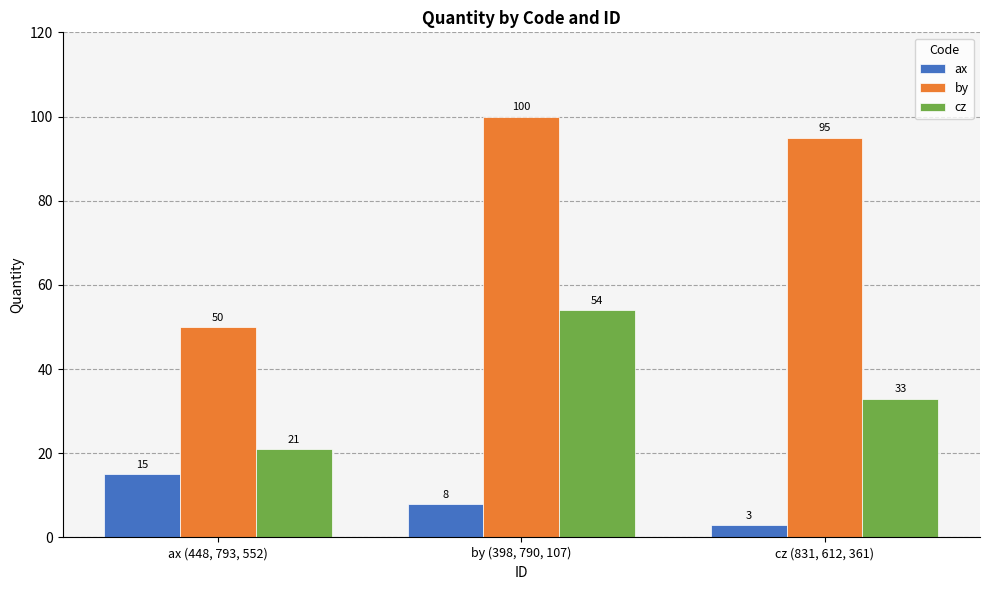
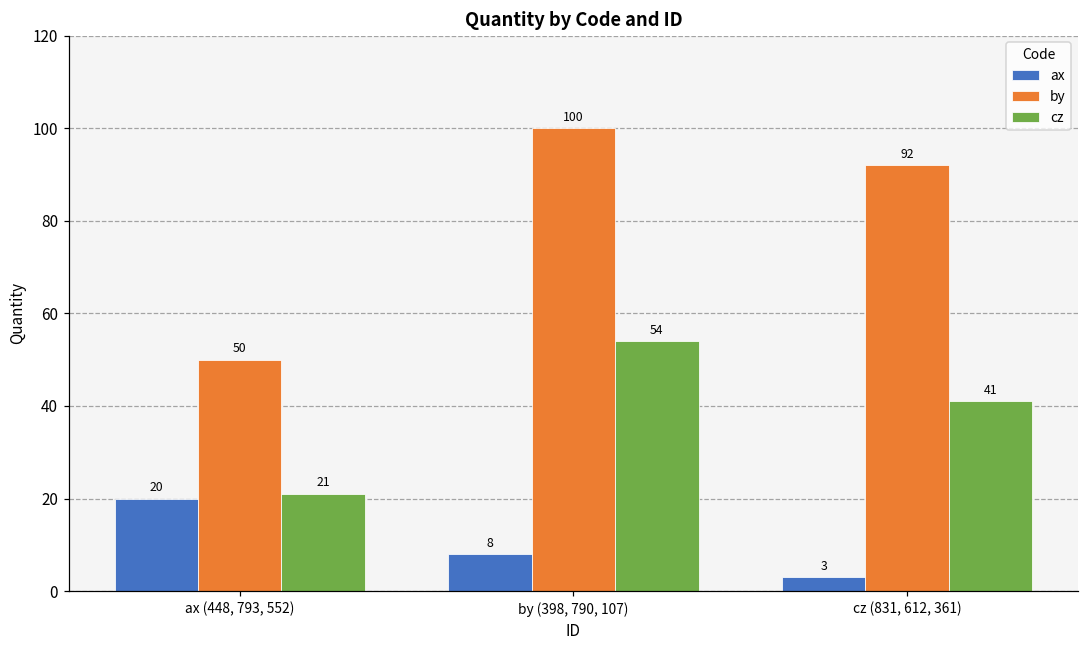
  {
    "ax": {
-     "ax (448, 793, 552)": 15,
+     "ax (448, 793, 552)": 20,
      "by (398, 790, 107)": 8,
      "cz (831, 612, 361)": 3
    },
    "by": {
      "ax (448, 793, 552)": 50,
      "by (398, 790, 107)": 100,
-     "cz (831, 612, 361)": 95
+     "cz (831, 612, 361)": 92
    },
    "cz": {
      "ax (448, 793, 552)": 21,
      "by (398, 790, 107)": 54,
-     "cz (831, 612, 361)": 33
+     "cz (831, 612, 361)": 41
    }
  }
